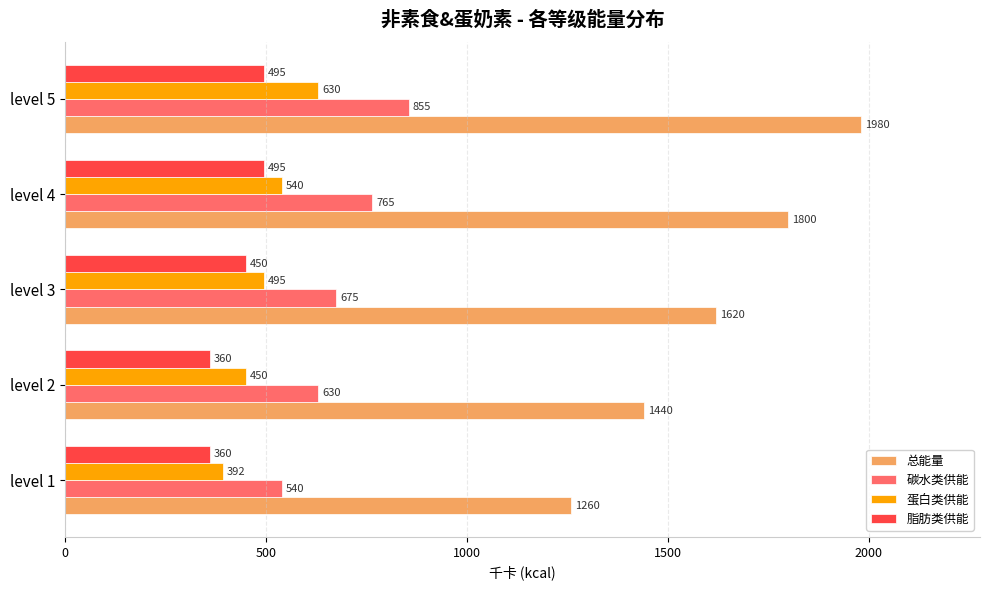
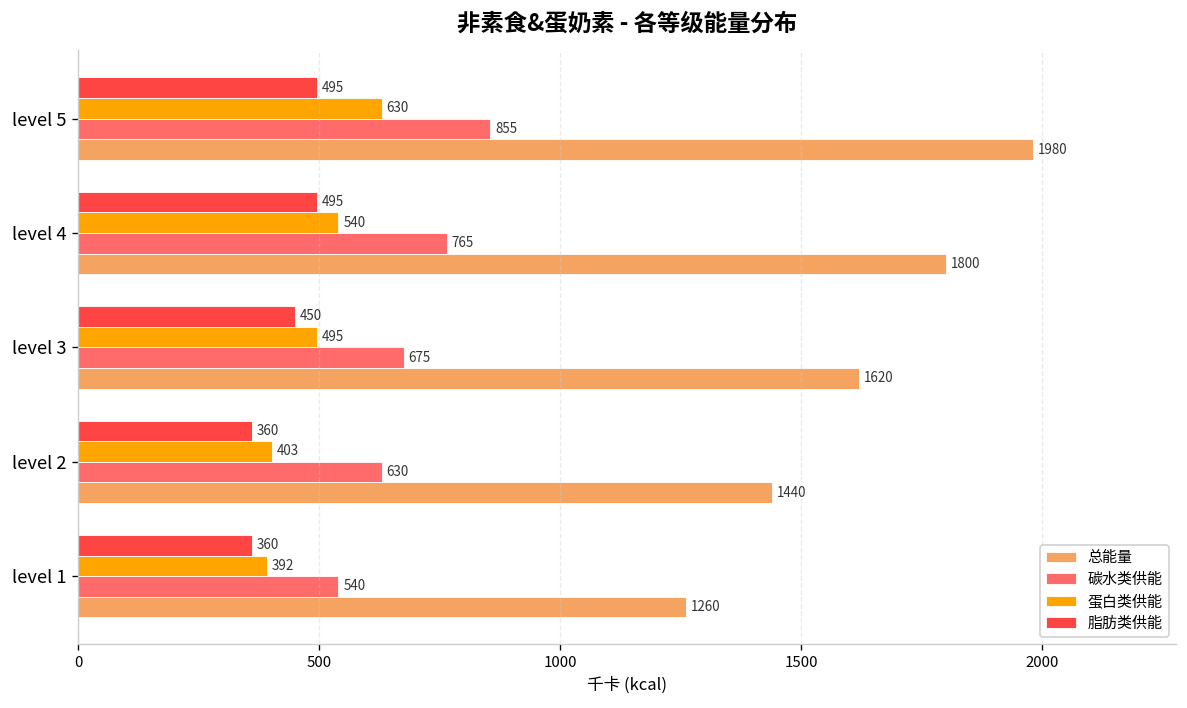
  {
    "蛋白类供能": {
      "level 5": 630,
      "level 4": 540,
      "level 3": 495,
-     "level 2": 450,
+     "level 2": 403,
      "level 1": 392
    }
  }
